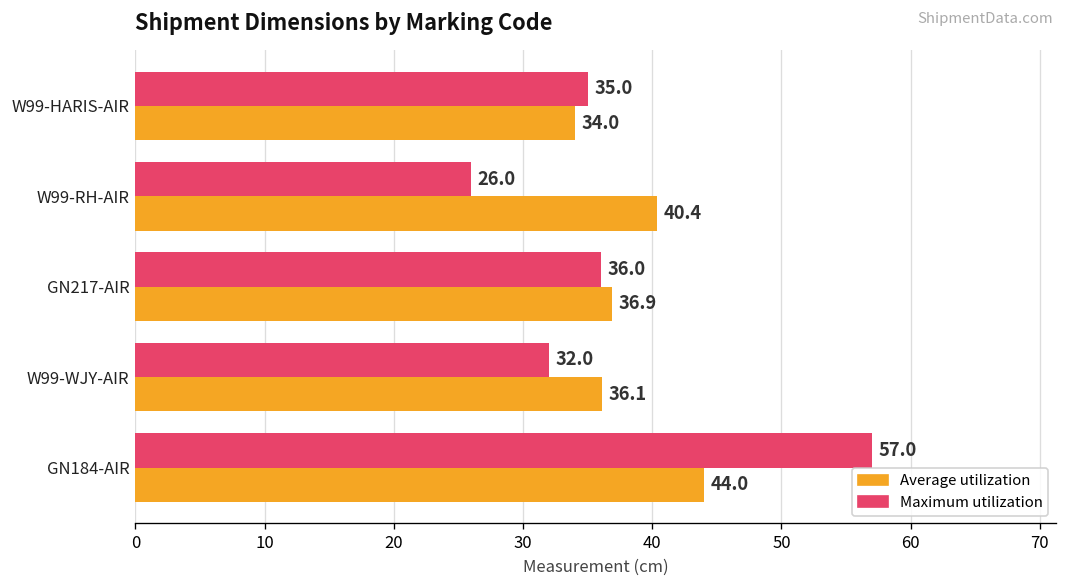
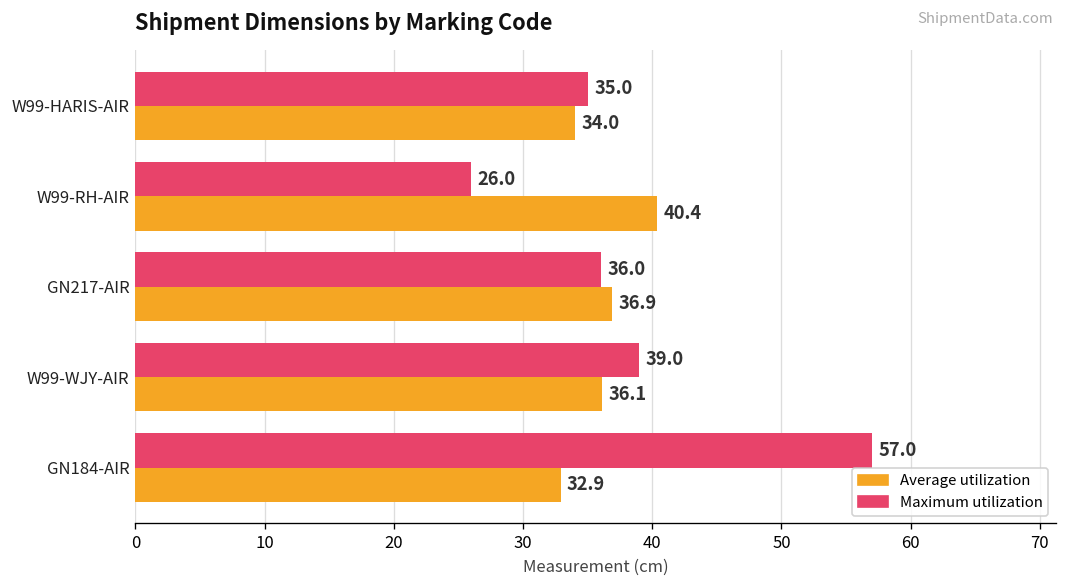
  {
    "Average utilization": {
      "W99-HARIS-AIR": 34.0,
      "W99-RH-AIR": 40.4,
      "GN217-AIR": 36.9,
      "W99-WJY-AIR": 36.1,
-     "GN184-AIR": 44.0
+     "GN184-AIR": 32.9
    },
    "Maximum utilization": {
      "W99-HARIS-AIR": 35.0,
      "W99-RH-AIR": 26.0,
      "GN217-AIR": 36.0,
-     "W99-WJY-AIR": 32.0,
+     "W99-WJY-AIR": 39.0,
      "GN184-AIR": 57.0
    }
  }
